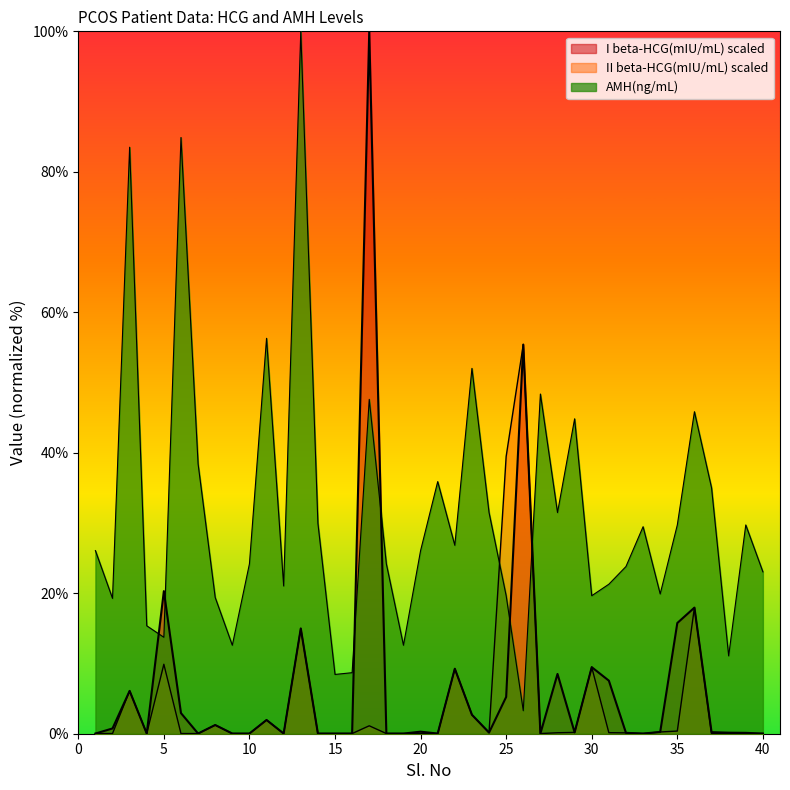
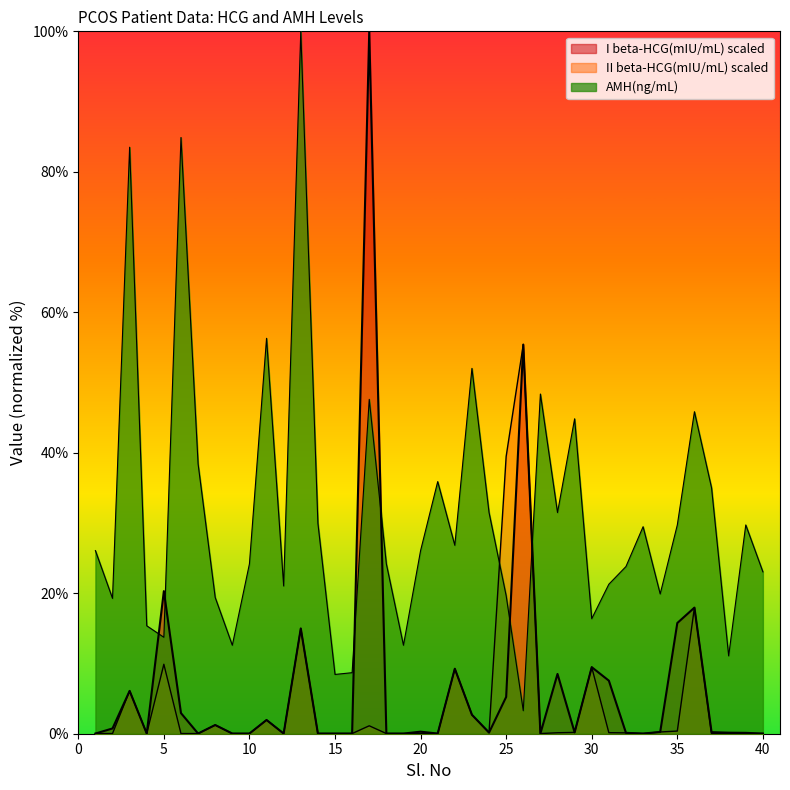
  {
    "I beta-HCG(mIU/mL) scaled": {
      "5": "20%",
      "25": "5%",
      "35": "16%"
    },
    "II beta-HCG(mIU/mL) scaled": {
      "5": "10%",
      "25": "39%",
      "35": "0%"
    },
    "AMH(ng/mL)": {
      "5": "14%",
      "10": "24%",
      "15": "8%",
      "20": "26%",
      "25": "20%",
-     "30": "20%",
+     "30": "16%",
      "35": "30%",
      "40": "23%"
    }
  }
